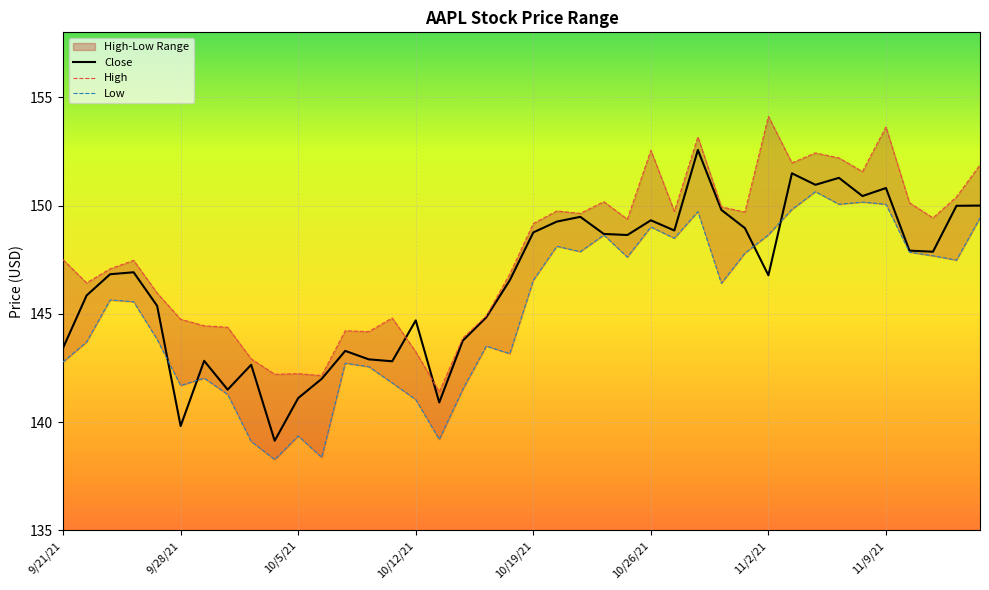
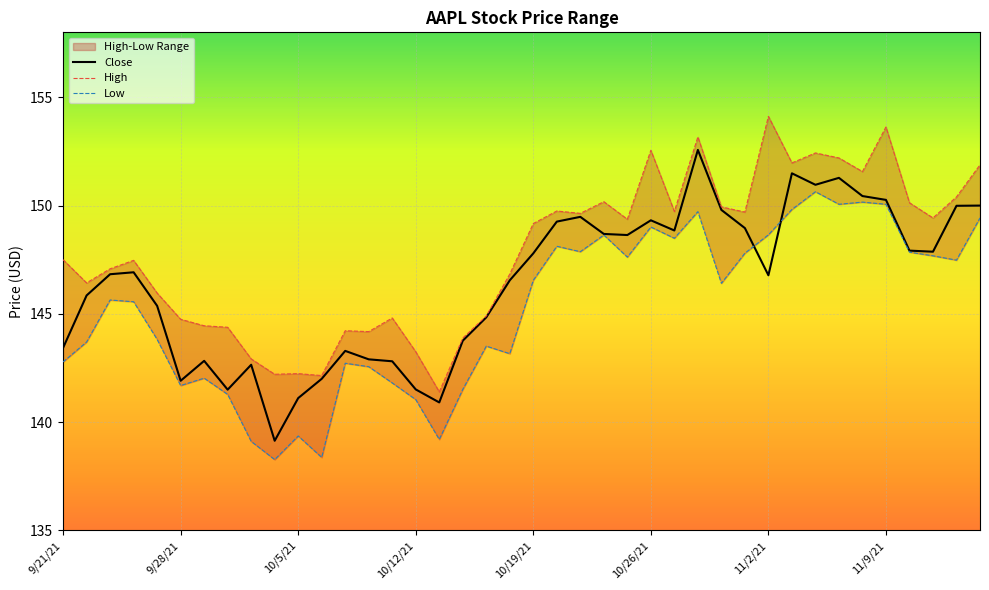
  {
    "Close": {
      "9/21/21": 143.4,
-     "9/28/21": 139.8,
+     "9/28/21": 141.9,
      "10/5/21": 141.1,
-     "10/12/21": 144.7,
-     "10/19/21": 148.8,
+     "10/12/21": 141.5,
+     "10/19/21": 147.8,
      "10/26/21": 149.3,
      "11/2/21": 146.8,
-     "11/9/21": 150.8
+     "11/9/21": 150.3
    },
    "High-Low Range": {
      "9/21/21": 147.5,
      "9/28/21": 144.8,
      "10/5/21": 142.2,
      "10/12/21": 143.3,
      "10/19/21": 149.2,
      "10/26/21": 152.6,
      "11/2/21": 154.1,
      "11/9/21": 153.6
    }
  }
